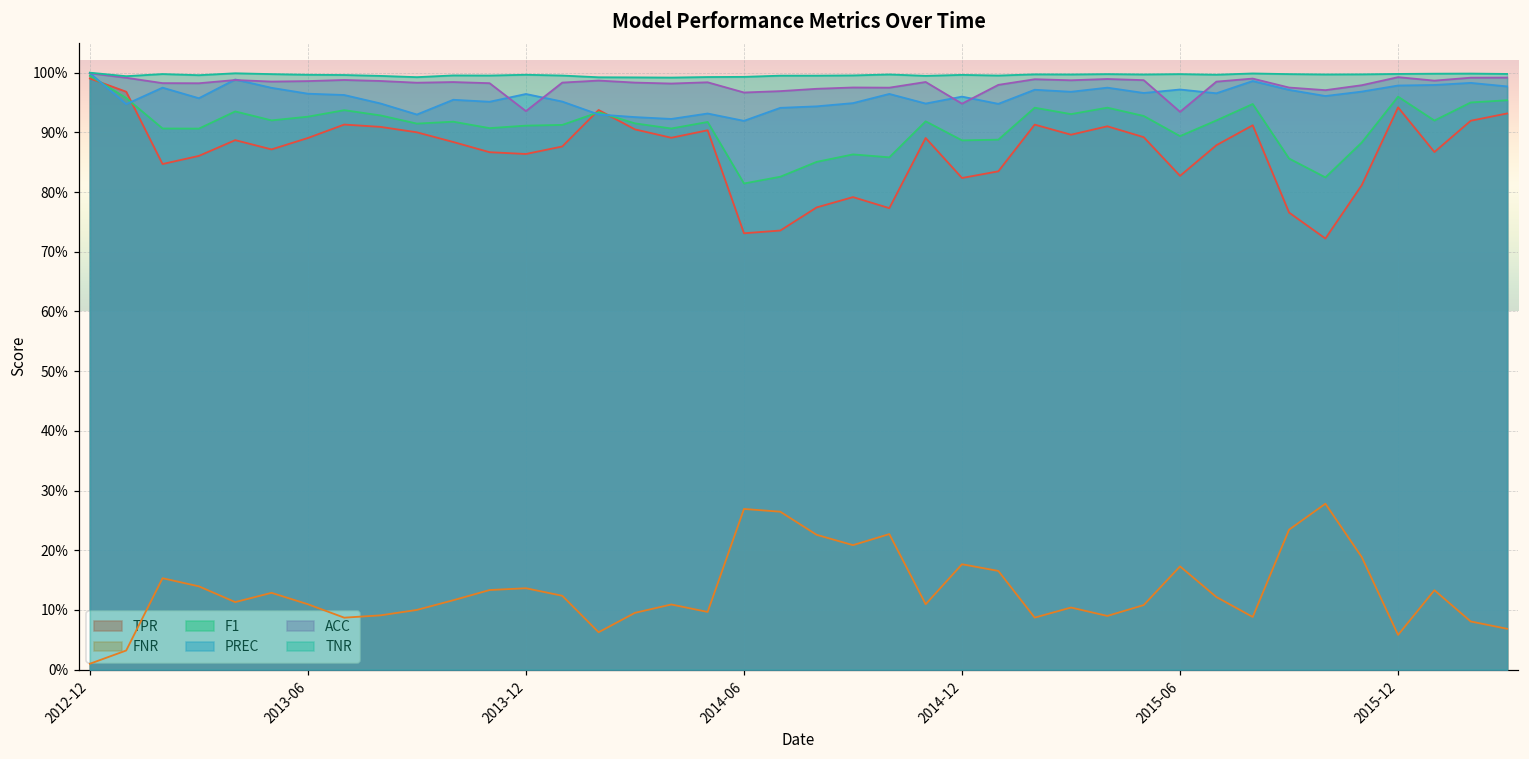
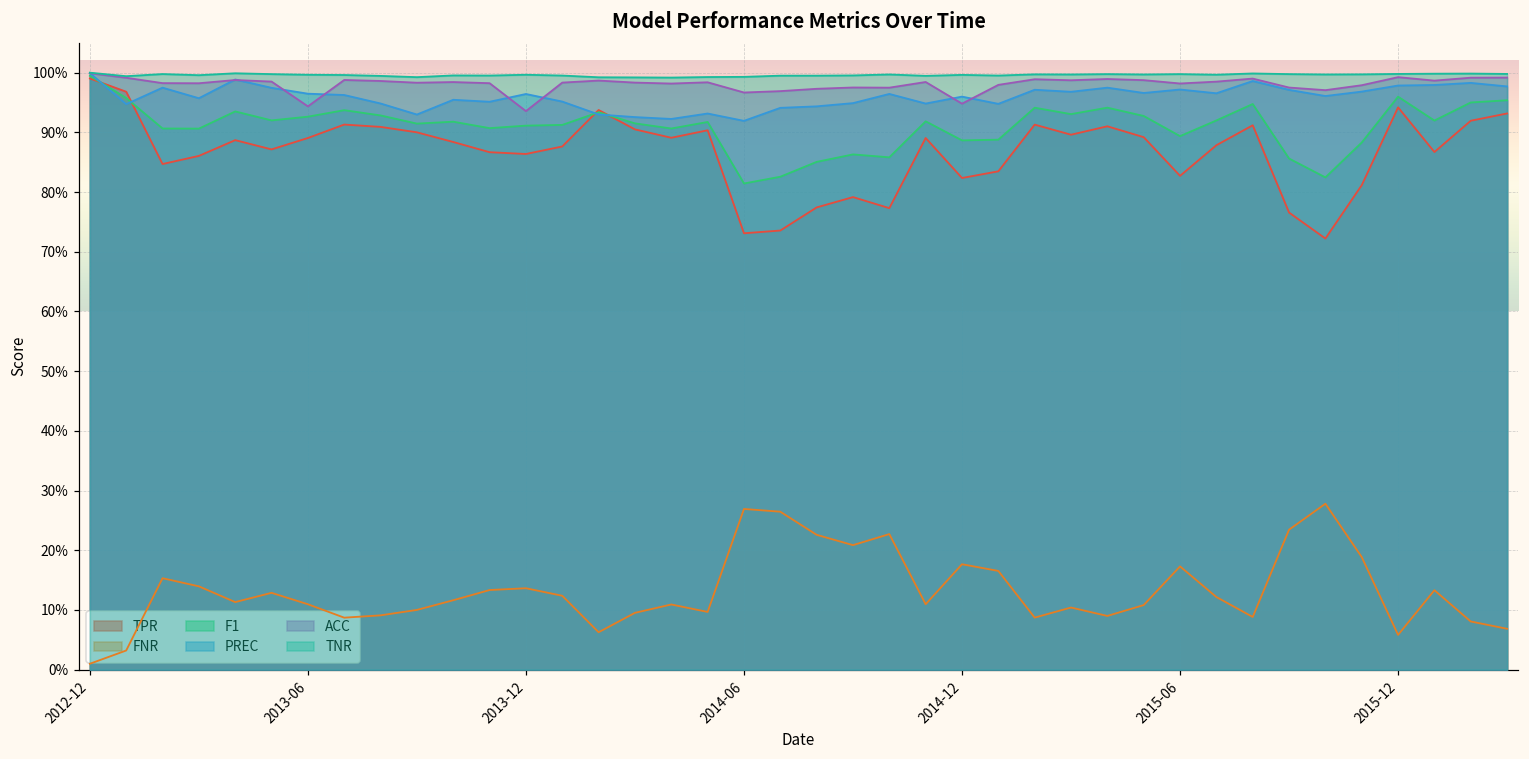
  {
    "ACC": {
-     "2013-06": "99%",
+     "2013-06": "94%",
      "2013-12": "94%",
      "2014-06": "97%",
      "2014-12": "95%",
-     "2015-06": "93%",
+     "2015-06": "98%",
      "2015-12": "99%"
    }
  }
